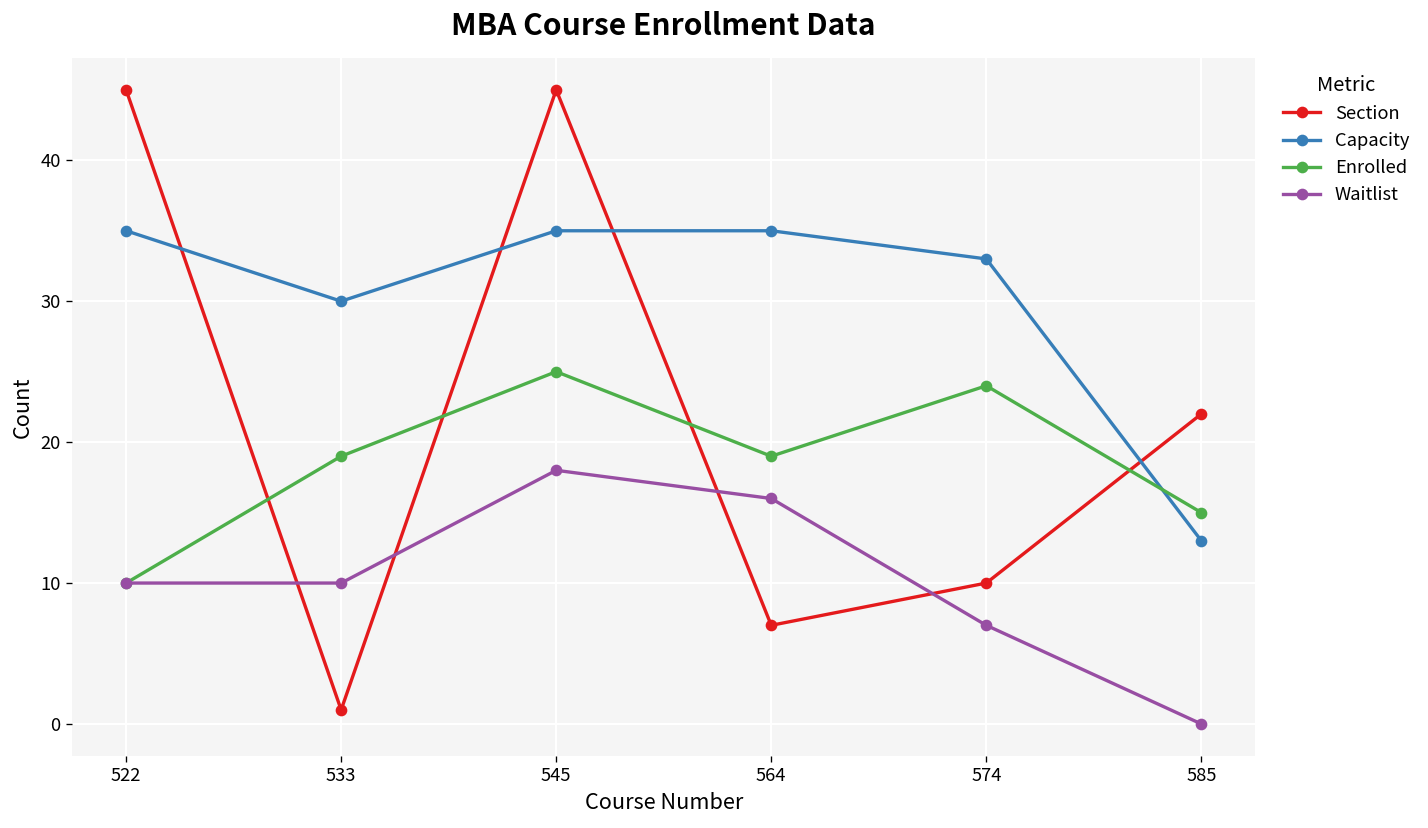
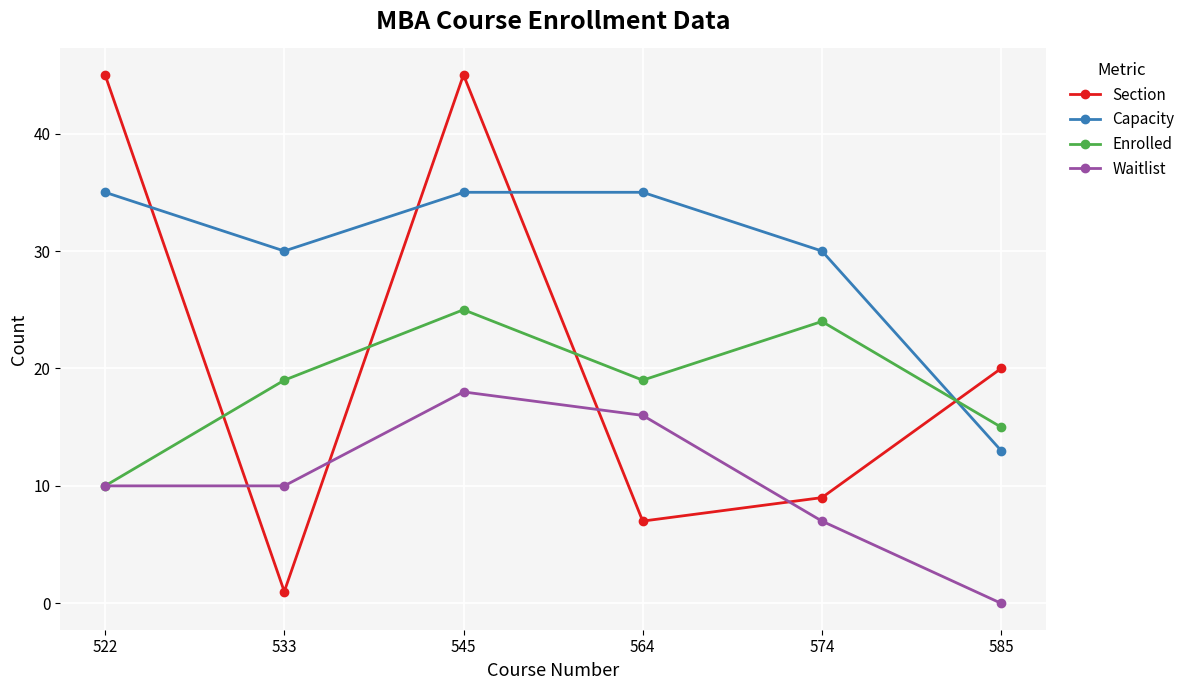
  {
    "Section": {
      "522": 45,
      "533": 1,
      "545": 45,
      "564": 7,
-     "574": 10,
-     "585": 22
+     "574": 9,
+     "585": 20
    },
    "Capacity": {
      "522": 35,
      "533": 30,
      "545": 35,
      "564": 35,
-     "574": 33,
+     "574": 30,
      "585": 13
    },
    "Enrolled": {
      "533": 19,
      "545": 25,
      "564": 19,
      "574": 24,
      "585": 15
    },
    "Waitlist": {
      "533": 10,
      "545": 18,
      "564": 16,
      "574": 7,
      "585": 0
    }
  }
